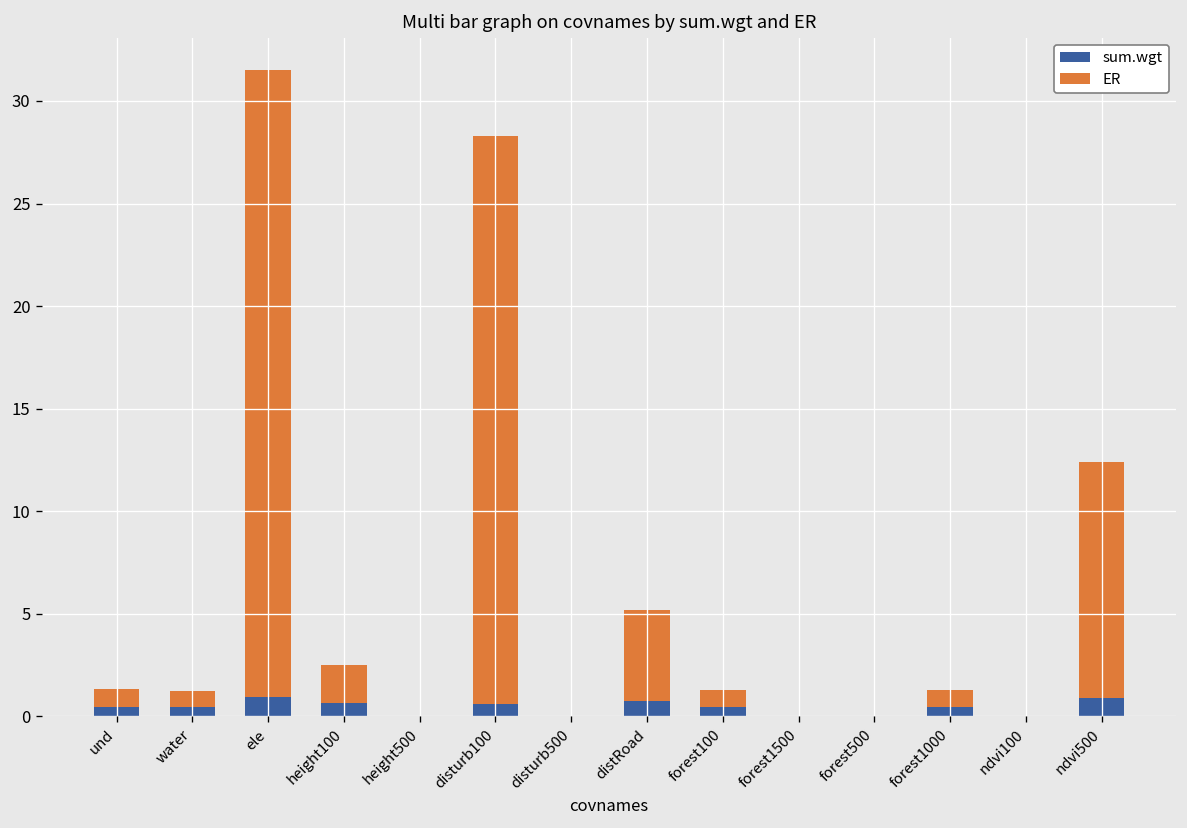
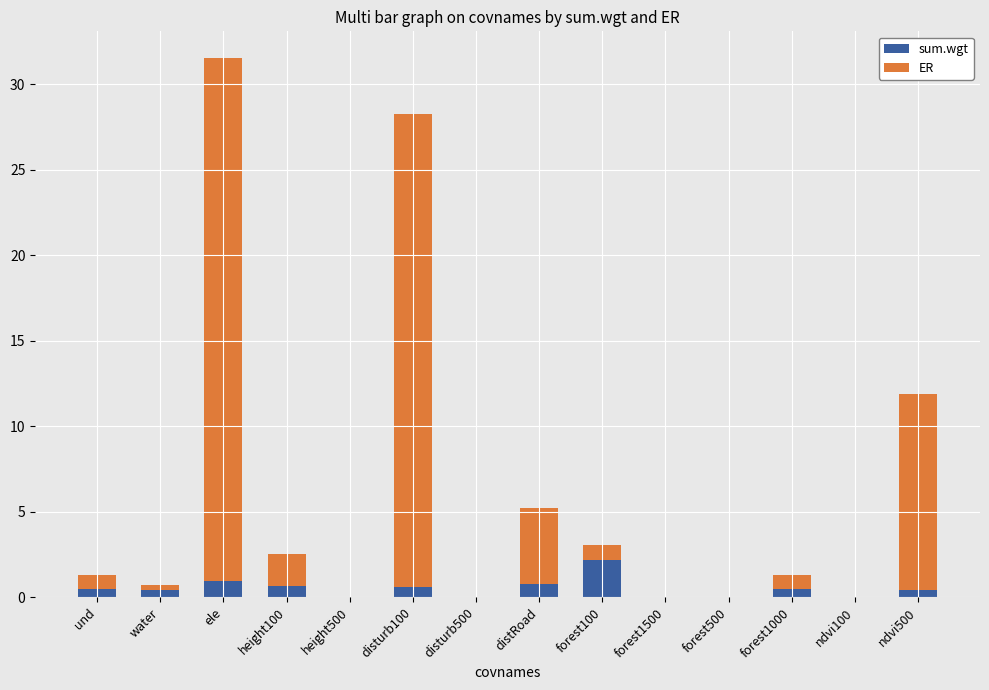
  {
    "sum.wgt": {
      "und": 0.5,
      "water": 0.4,
      "ele": 1.0,
      "height100": 0.7,
      "height500": 0.0,
      "disturb100": 0.6,
      "disturb500": 0.0,
      "distRoad": 0.7,
-     "forest100": 0.5,
+     "forest100": 2.2,
      "forest1500": 0.0,
      "forest500": 0.0,
      "forest1000": 0.5,
      "ndvi100": 0.0,
-     "ndvi500": 0.9
+     "ndvi500": 0.4
    },
    "ER": {
      "und": 0.9,
-     "water": 0.8,
+     "water": 0.3,
      "ele": 30.5,
      "height100": 1.9,
      "height500": 0.0,
      "disturb100": 27.7,
      "disturb500": 0.0,
      "distRoad": 4.5,
      "forest100": 0.8,
      "forest1500": 0.0,
      "forest500": 0.0,
      "forest1000": 0.8,
      "ndvi100": 0.0,
      "ndvi500": 11.5
    }
  }
